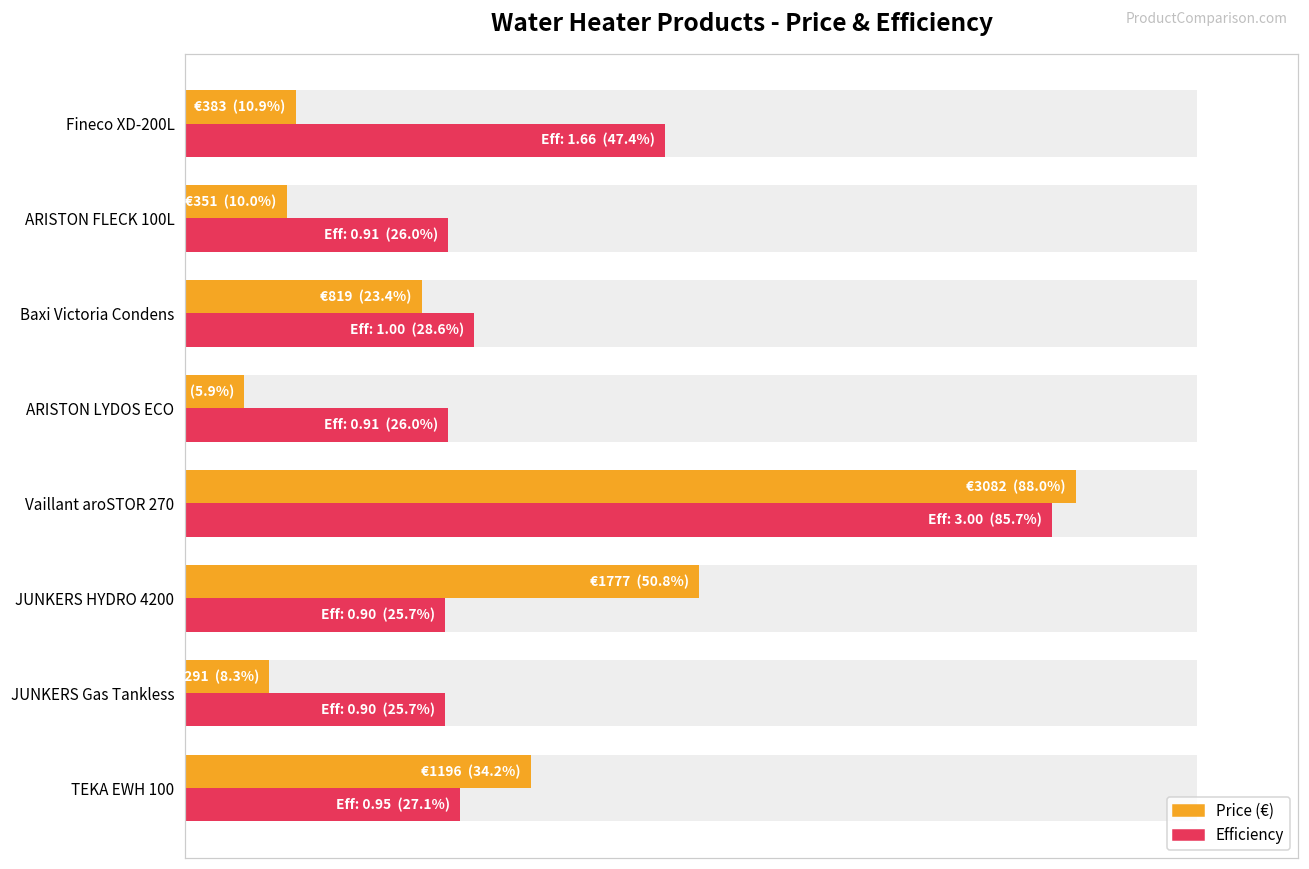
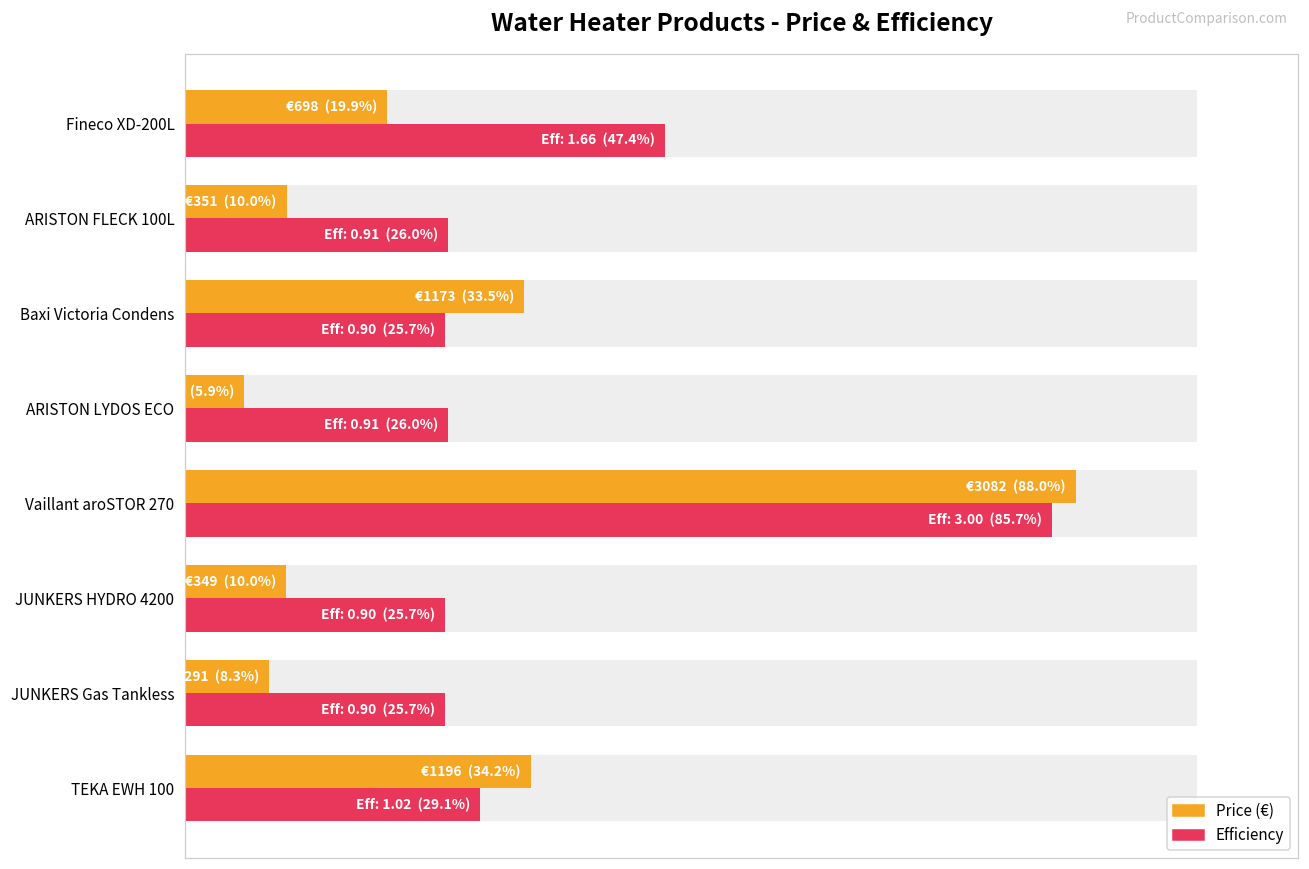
  {
    "Price (€)": {
-     "Fineco XD-200L": "€383 (10.9%)",
-     "Baxi Victoria Condens": "€819 (23.4%)",
-     "JUNKERS HYDRO 4200": "€1777 (50.8%)"
+     "Fineco XD-200L": "€698 (19.9%)",
+     "Baxi Victoria Condens": "€1173 (33.5%)",
+     "JUNKERS HYDRO 4200": "€349 (10.0%)"
    },
    "Efficiency": {
-     "Baxi Victoria Condens": "1.00 (28.6%)",
-     "TEKA EWH 100": "0.95 (27.1%)"
+     "Baxi Victoria Condens": "0.90 (25.7%)",
+     "TEKA EWH 100": "1.02 (29.1%)"
    }
  }
